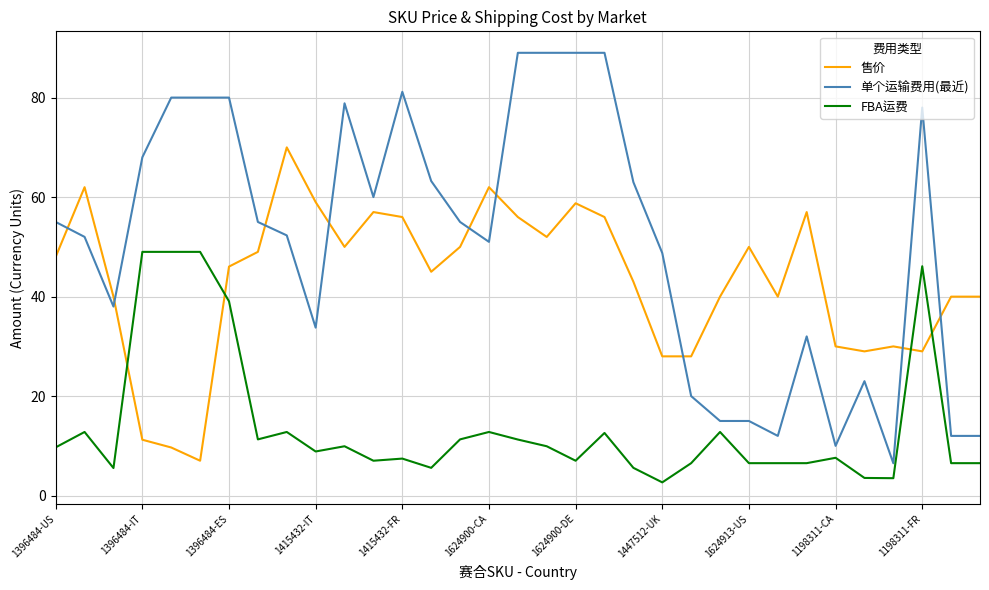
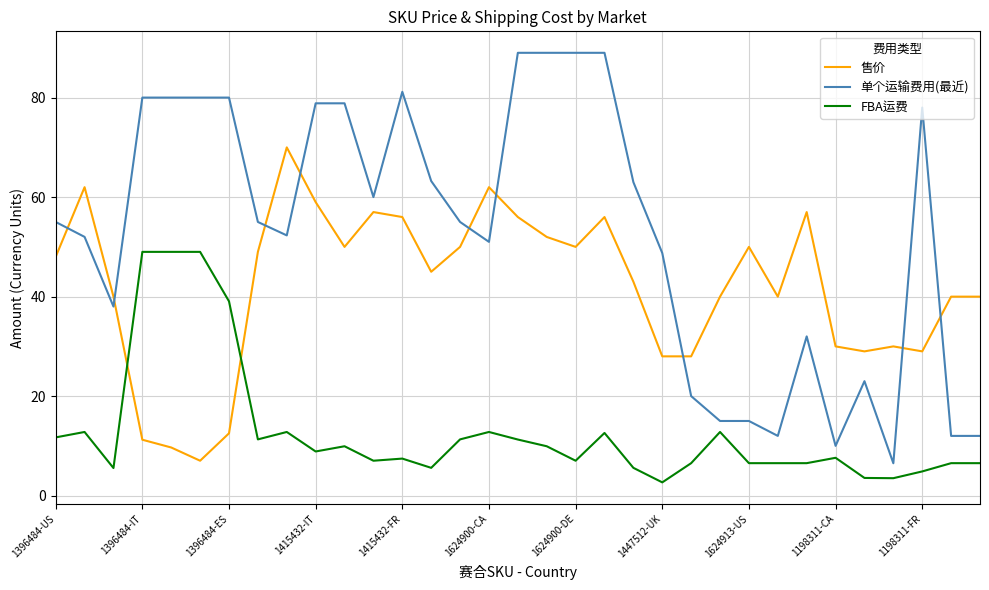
  {
    "售价": {
      "1396484-US": 48,
      "1396484-IT": 11,
-     "1396484-ES": 46,
+     "1396484-ES": 13,
      "1415432-IT": 59,
      "1415432-FR": 56,
      "1624900-CA": 62,
-     "1624900-DE": 59,
+     "1624900-DE": 50,
      "1447512-UK": 28,
      "1624913-US": 50,
      "1198311-CA": 30,
      "1198311-FR": 29
    },
    "单个运输费用(最近)": {
      "1396484-US": 55,
-     "1396484-IT": 68,
+     "1396484-IT": 80,
      "1396484-ES": 80,
-     "1415432-IT": 34,
+     "1415432-IT": 79,
      "1415432-FR": 81,
      "1624900-CA": 51,
      "1624900-DE": 89,
      "1447512-UK": 49,
      "1624913-US": 15,
      "1198311-CA": 10
    },
    "FBA运费": {
-     "1396484-US": 10,
+     "1396484-US": 12,
      "1396484-IT": 49,
      "1396484-ES": 39,
      "1415432-IT": 9,
      "1415432-FR": 7,
      "1624900-CA": 13,
      "1624900-DE": 7,
      "1447512-UK": 3,
      "1624913-US": 7,
      "1198311-CA": 8,
-     "1198311-FR": 46
+     "1198311-FR": 5
    }
  }
